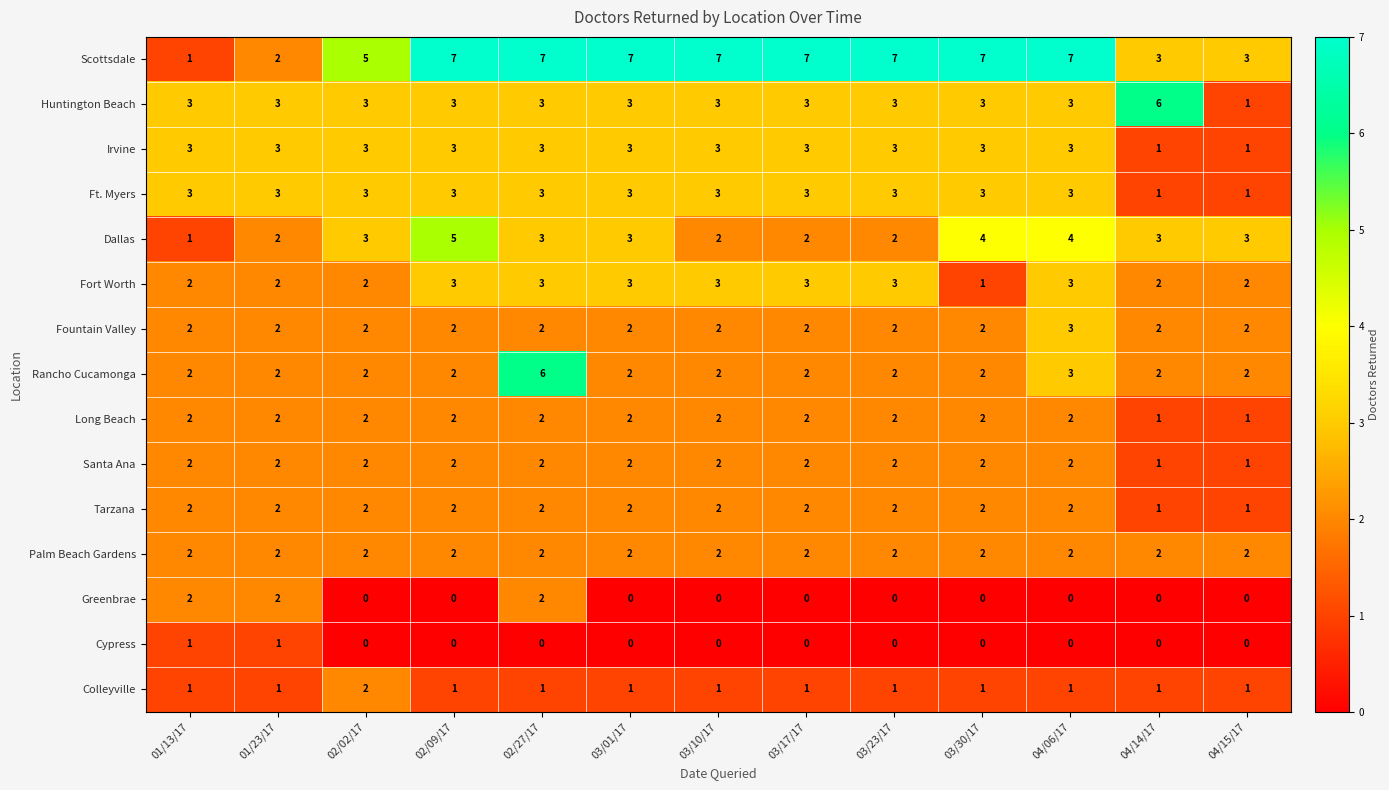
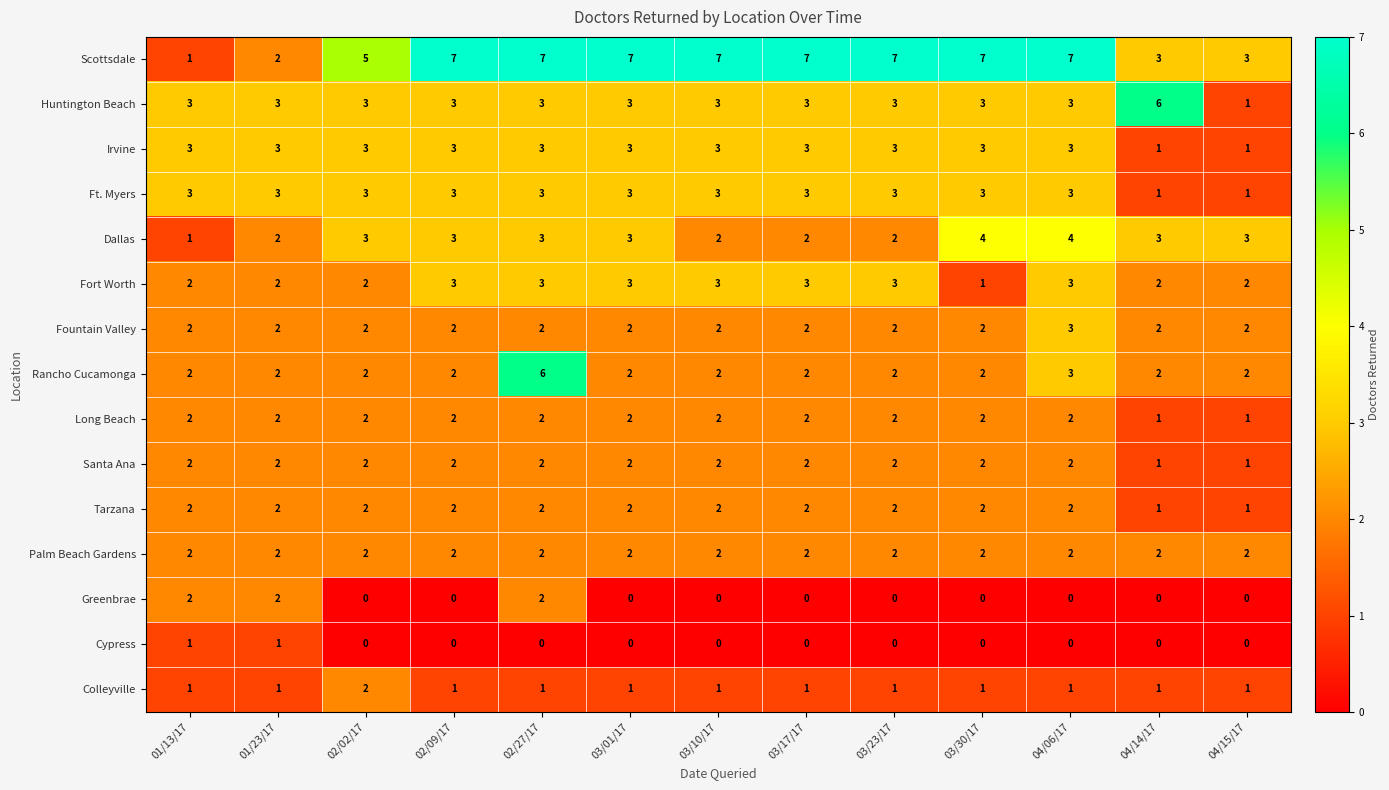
  {
    "Scottsdale": {
      "01/13/17": 1,
      "01/23/17": 2,
      "02/02/17": 5,
      "02/09/17": 7,
      "02/27/17": 7,
      "03/01/17": 7,
      "03/10/17": 7,
      "03/17/17": 7,
      "03/23/17": 7,
      "03/30/17": 7,
      "04/06/17": 7,
      "04/14/17": 3,
      "04/15/17": 3
    },
    "Huntington Beach": {
      "01/13/17": 3,
      "01/23/17": 3,
      "02/02/17": 3,
      "02/09/17": 3,
      "02/27/17": 3,
      "03/01/17": 3,
      "03/10/17": 3,
      "03/17/17": 3,
      "03/23/17": 3,
      "03/30/17": 3,
      "04/06/17": 3,
      "04/14/17": 6,
      "04/15/17": 1
    },
    "Irvine": {
      "01/13/17": 3,
      "01/23/17": 3,
      "02/02/17": 3,
      "02/09/17": 3,
      "02/27/17": 3,
      "03/01/17": 3,
      "03/10/17": 3,
      "03/17/17": 3,
      "03/23/17": 3,
      "03/30/17": 3,
      "04/06/17": 3,
      "04/14/17": 1,
      "04/15/17": 1
    },
    "Ft. Myers": {
      "01/13/17": 3,
      "01/23/17": 3,
      "02/02/17": 3,
      "02/09/17": 3,
      "02/27/17": 3,
      "03/01/17": 3,
      "03/10/17": 3,
      "03/17/17": 3,
      "03/23/17": 3,
      "03/30/17": 3,
      "04/06/17": 3,
      "04/14/17": 1,
      "04/15/17": 1
    },
    "Dallas": {
      "01/13/17": 1,
      "01/23/17": 2,
      "02/02/17": 3,
-     "02/09/17": 5,
+     "02/09/17": 3,
      "02/27/17": 3,
      "03/01/17": 3,
      "03/10/17": 2,
      "03/17/17": 2,
      "03/23/17": 2,
      "03/30/17": 4,
      "04/06/17": 4,
      "04/14/17": 3,
      "04/15/17": 3
    },
    "Fort Worth": {
      "01/13/17": 2,
      "01/23/17": 2,
      "02/02/17": 2,
      "02/09/17": 3,
      "02/27/17": 3,
      "03/01/17": 3,
      "03/10/17": 3,
      "03/17/17": 3,
      "03/23/17": 3,
      "03/30/17": 1,
      "04/06/17": 3,
      "04/14/17": 2,
      "04/15/17": 2
    },
    "Fountain Valley": {
      "01/13/17": 2,
      "01/23/17": 2,
      "02/02/17": 2,
      "02/09/17": 2,
      "02/27/17": 2,
      "03/01/17": 2,
      "03/10/17": 2,
      "03/17/17": 2,
      "03/23/17": 2,
      "03/30/17": 2,
      "04/06/17": 3,
      "04/14/17": 2,
      "04/15/17": 2
    },
    "Rancho Cucamonga": {
      "01/13/17": 2,
      "01/23/17": 2,
      "02/02/17": 2,
      "02/09/17": 2,
      "02/27/17": 6,
      "03/01/17": 2,
      "03/10/17": 2,
      "03/17/17": 2,
      "03/23/17": 2,
      "03/30/17": 2,
      "04/06/17": 3,
      "04/14/17": 2,
      "04/15/17": 2
    },
    "Long Beach": {
      "01/13/17": 2,
      "01/23/17": 2,
      "02/02/17": 2,
      "02/09/17": 2,
      "02/27/17": 2,
      "03/01/17": 2,
      "03/10/17": 2,
      "03/17/17": 2,
      "03/23/17": 2,
      "03/30/17": 2,
      "04/06/17": 2,
      "04/14/17": 1,
      "04/15/17": 1
    },
    "Santa Ana": {
      "01/13/17": 2,
      "01/23/17": 2,
      "02/02/17": 2,
      "02/09/17": 2,
      "02/27/17": 2,
      "03/01/17": 2,
      "03/10/17": 2,
      "03/17/17": 2,
      "03/23/17": 2,
      "03/30/17": 2,
      "04/06/17": 2,
      "04/14/17": 1,
      "04/15/17": 1
    },
    "Tarzana": {
      "01/13/17": 2,
      "01/23/17": 2,
      "02/02/17": 2,
      "02/09/17": 2,
      "02/27/17": 2,
      "03/01/17": 2,
      "03/10/17": 2,
      "03/17/17": 2,
      "03/23/17": 2,
      "03/30/17": 2,
      "04/06/17": 2,
      "04/14/17": 1,
      "04/15/17": 1
    },
    "Palm Beach Gardens": {
      "01/13/17": 2,
      "01/23/17": 2,
      "02/02/17": 2,
      "02/09/17": 2,
      "02/27/17": 2,
      "03/01/17": 2,
      "03/10/17": 2,
      "03/17/17": 2,
      "03/23/17": 2,
      "03/30/17": 2,
      "04/06/17": 2,
      "04/14/17": 2,
      "04/15/17": 2
    },
    "Greenbrae": {
      "01/13/17": 2,
      "01/23/17": 2,
      "02/02/17": 0,
      "02/09/17": 0,
      "02/27/17": 2,
      "03/01/17": 0,
      "03/10/17": 0,
      "03/17/17": 0,
      "03/23/17": 0,
      "03/30/17": 0,
      "04/06/17": 0,
      "04/14/17": 0,
      "04/15/17": 0
    },
    "Cypress": {
      "01/13/17": 1,
      "01/23/17": 1,
      "02/02/17": 0,
      "02/09/17": 0,
      "02/27/17": 0,
      "03/01/17": 0,
      "03/10/17": 0,
      "03/17/17": 0,
      "03/23/17": 0,
      "03/30/17": 0,
      "04/06/17": 0,
      "04/14/17": 0,
      "04/15/17": 0
    },
    "Colleyville": {
      "01/13/17": 1,
      "01/23/17": 1,
      "02/02/17": 2,
      "02/09/17": 1,
      "02/27/17": 1,
      "03/01/17": 1,
      "03/10/17": 1,
      "03/17/17": 1,
      "03/23/17": 1,
      "03/30/17": 1,
      "04/06/17": 1,
      "04/14/17": 1,
      "04/15/17": 1
    }
  }
